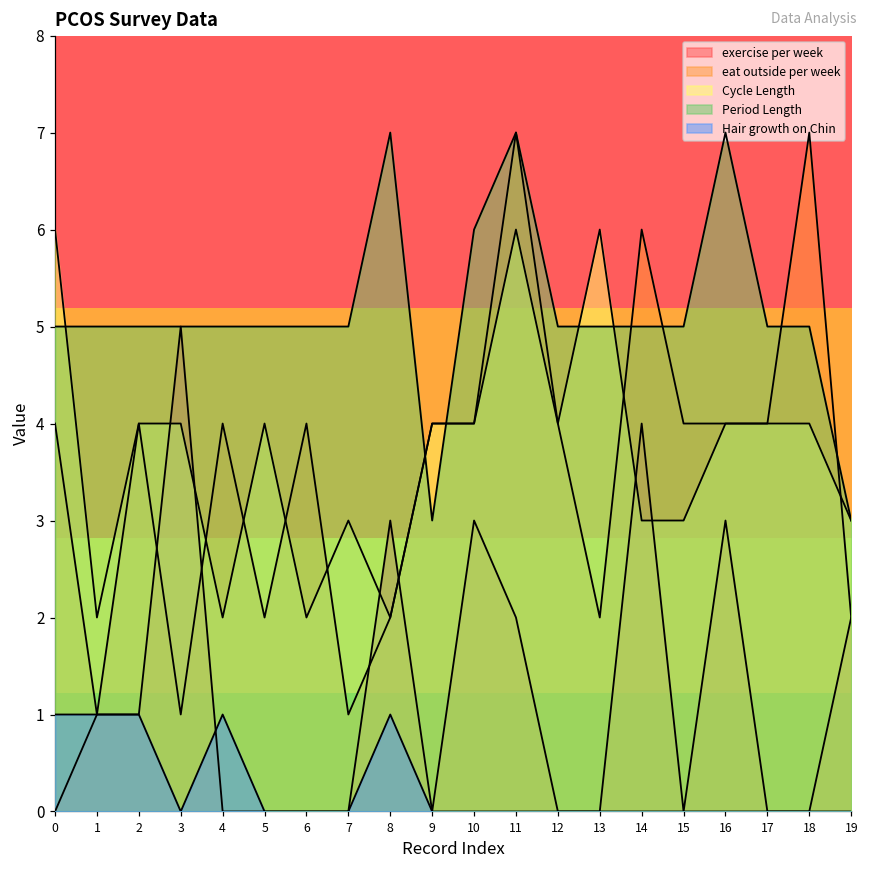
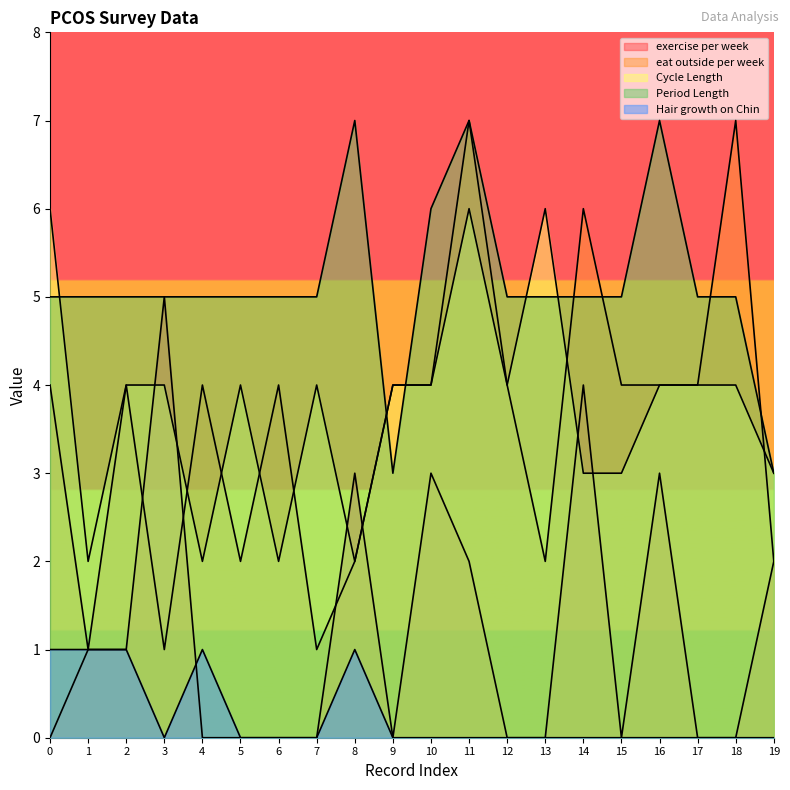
  {
    "exercise per week": {
      "0": 0,
      "4": 0,
      "8": 3,
      "10": 3,
      "11": 2,
      "14": 4,
      "16": 3
    },
    "eat outside per week": {
      "0": 4,
      "3": 1,
      "4": 4,
      "5": 2,
      "6": 4,
      "7": 1,
      "13": 2,
      "14": 6,
      "15": 4,
      "18": 7
    },
    "Cycle Length": {
      "0": 6,
      "1": 2,
      "3": 4,
      "4": 2,
      "5": 4,
      "6": 2,
-     "7": 3,
+     "7": 4,
      "11": 6,
      "13": 6,
      "14": 3,
      "15": 3,
      "18": 4
    },
    "Period Length": {
      "0": 5,
      "1": 5,
      "2": 5,
      "4": 5,
      "5": 5,
      "6": 5,
      "7": 5,
      "8": 7,
      "9": 3,
      "10": 6,
      "12": 5,
      "13": 5,
      "14": 5,
      "15": 5,
      "16": 7,
      "17": 5,
      "18": 5
    },
    "Hair growth on Chin": {
      "0": 1,
      "3": 0,
      "4": 1,
      "8": 1,
      "10": 0,
      "11": 0,
      "14": 0,
      "16": 0,
      "19": 0
    }
  }
